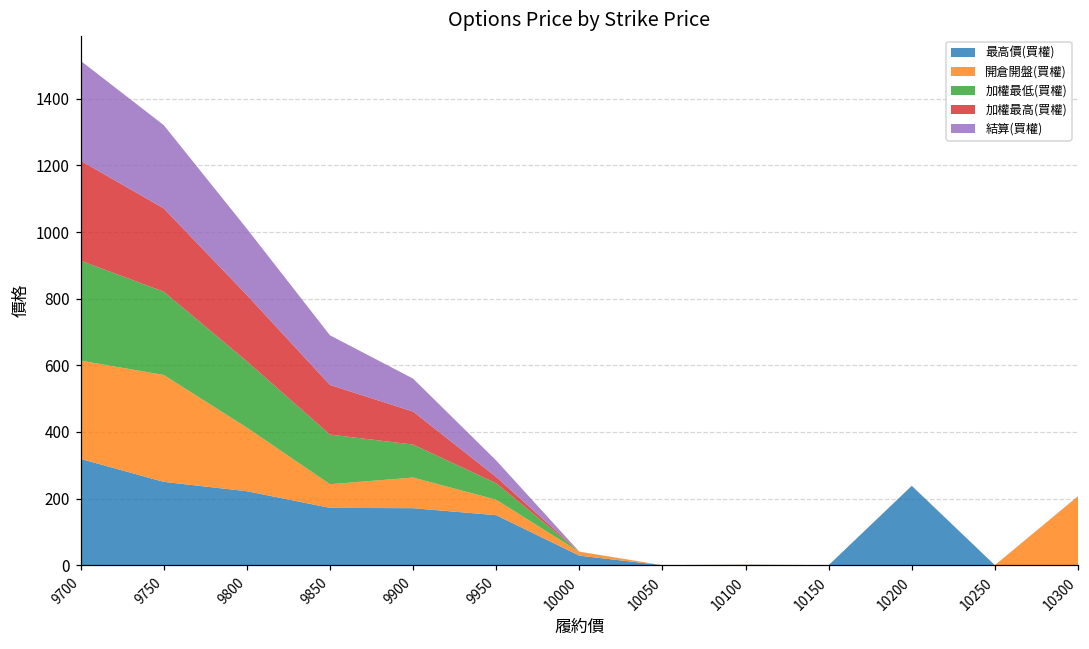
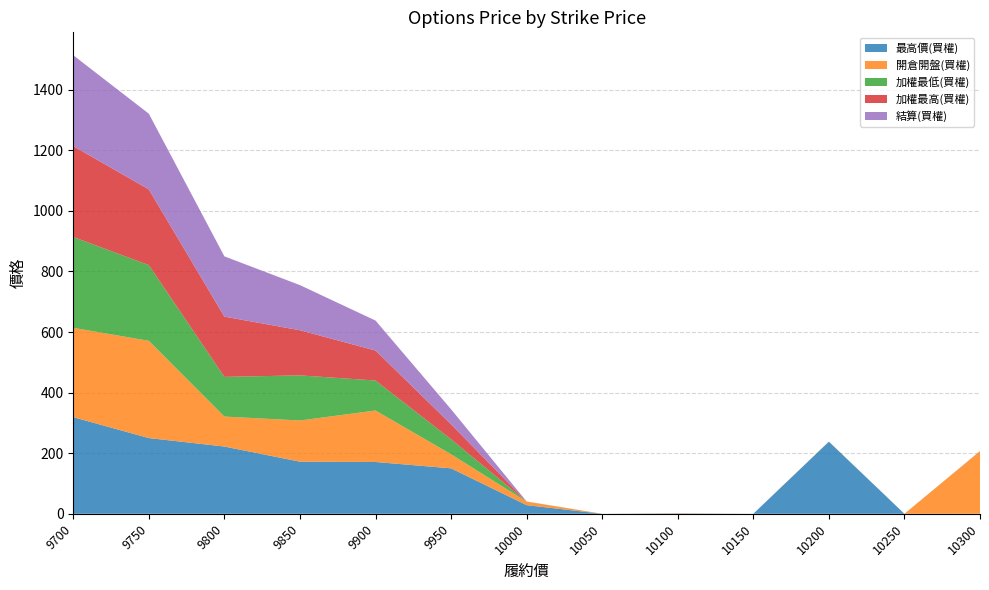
  {
    "最高價(買權)": {
      "9700": 320,
      "9750": 250,
      "9800": 220,
      "9850": 170,
      "9900": 170,
      "9950": 150,
      "10000": 30
    },
    "開倉開盤(買權)": {
      "9700": 300,
      "9750": 320,
-     "9800": 190,
-     "9850": 70,
-     "9900": 90,
+     "9800": 100,
+     "9850": 140,
+     "9900": 170,
      "9950": 50
    },
    "加權最低(買權)": {
      "9700": 300,
      "9750": 250,
-     "9800": 200,
+     "9800": 130,
      "9850": 150,
      "9900": 100,
      "9950": 50
    },
    "加權最高(買權)": {
      "9700": 300,
      "9750": 250,
      "9800": 200,
      "9850": 150,
      "9900": 100,
-     "9950": 20
+     "9950": 50
    },
    "結算(買權)": {
      "9700": 300,
      "9750": 250,
      "9800": 200,
      "9850": 150,
      "9900": 100,
      "9950": 50
    }
  }
